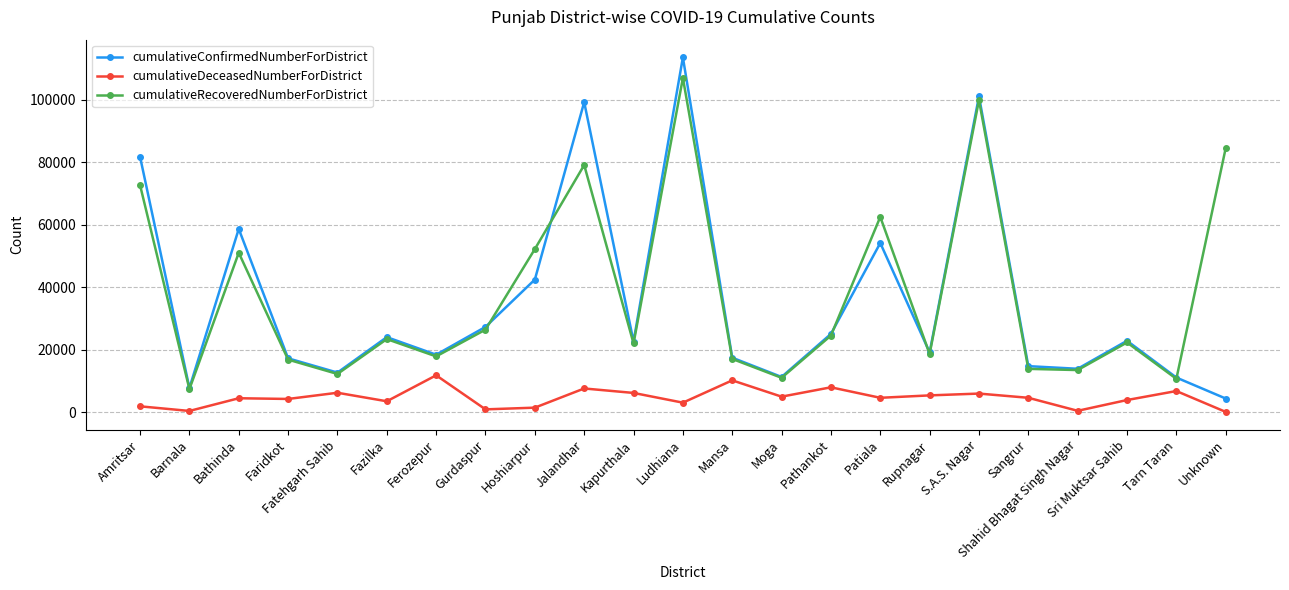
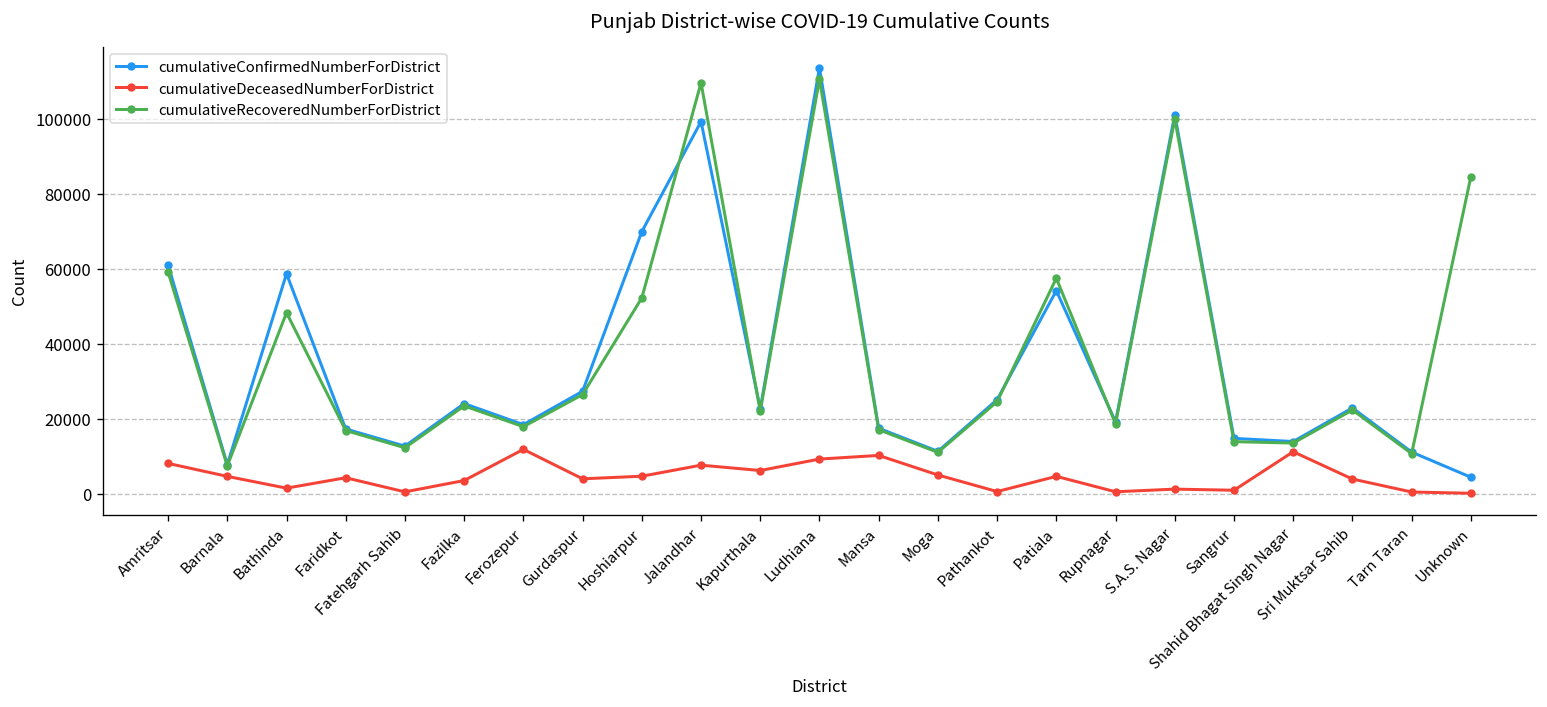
  {
    "cumulativeConfirmedNumberForDistrict": {
-     "Amritsar": 82000,
+     "Amritsar": 61000,
      "Bathinda": 59000,
      "Gurdaspur": 27000,
-     "Hoshiarpur": 42000,
+     "Hoshiarpur": 70000,
      "Jalandhar": 99000,
      "Ludhiana": 114000,
      "Patiala": 54000,
      "S.A.S. Nagar": 101000,
      "Sangrur": 15000,
      "Unknown": 4000
    },
    "cumulativeDeceasedNumberForDistrict": {
-     "Amritsar": 2000,
-     "Barnala": 0,
-     "Bathinda": 4000,
+     "Amritsar": 8000,
+     "Barnala": 5000,
+     "Bathinda": 1000,
      "Faridkot": 4000,
-     "Fatehgarh Sahib": 6000,
+     "Fatehgarh Sahib": 0,
      "Fazilka": 3000,
      "Ferozepur": 12000,
-     "Gurdaspur": 1000,
-     "Hoshiarpur": 1000,
+     "Gurdaspur": 4000,
+     "Hoshiarpur": 5000,
      "Jalandhar": 8000,
      "Kapurthala": 6000,
-     "Ludhiana": 3000,
+     "Ludhiana": 9000,
      "Mansa": 10000,
      "Moga": 5000,
-     "Pathankot": 8000,
+     "Pathankot": 1000,
      "Patiala": 5000,
-     "Rupnagar": 5000,
-     "S.A.S. Nagar": 6000,
-     "Sangrur": 5000,
-     "Shahid Bhagat Singh Nagar": 0,
+     "Rupnagar": 0,
+     "S.A.S. Nagar": 1000,
+     "Sangrur": 1000,
+     "Shahid Bhagat Singh Nagar": 11000,
      "Sri Muktsar Sahib": 4000,
-     "Tarn Taran": 7000,
+     "Tarn Taran": 0,
      "Unknown": 0
    },
    "cumulativeRecoveredNumberForDistrict": {
-     "Amritsar": 73000,
-     "Bathinda": 51000,
+     "Amritsar": 59000,
+     "Bathinda": 48000,
      "Gurdaspur": 26000,
      "Hoshiarpur": 52000,
-     "Jalandhar": 79000,
-     "Ludhiana": 107000,
-     "Patiala": 63000,
+     "Jalandhar": 110000,
+     "Ludhiana": 111000,
+     "Patiala": 57000,
      "S.A.S. Nagar": 100000,
      "Sangrur": 14000,
      "Unknown": 85000
    }
  }
